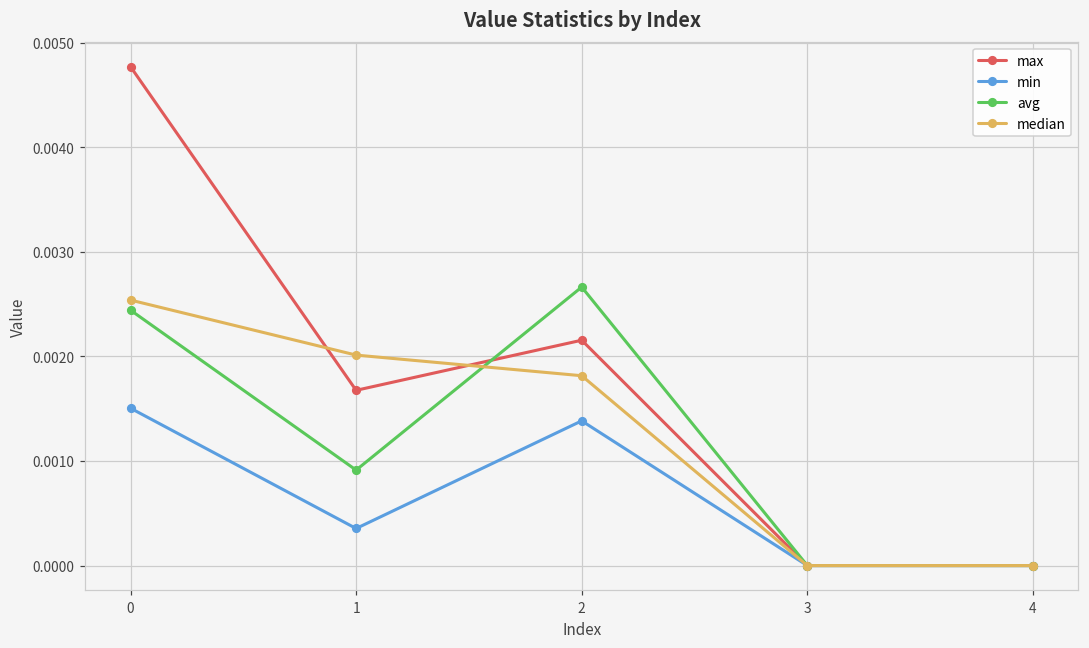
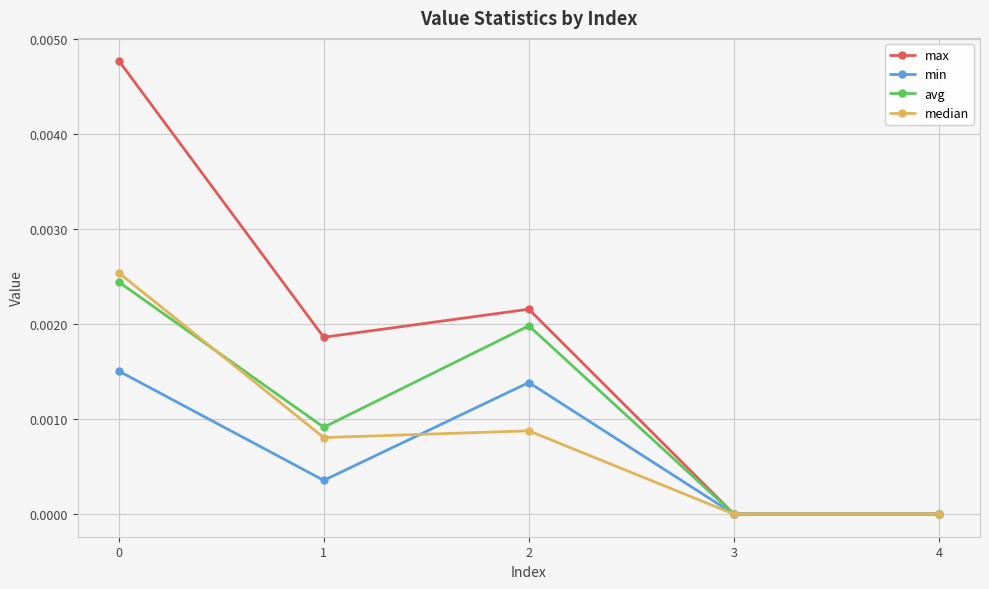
  {
    "max": {
      "0": 0.0048,
-     "1": 0.0017,
+     "1": 0.0019,
      "2": 0.0022
    },
    "min": {
      "0": 0.0015,
      "1": 0.0004,
      "2": 0.0014
    },
    "avg": {
      "0": 0.0024,
      "1": 0.0009,
-     "2": 0.0027
+     "2": 0.0020
    },
    "median": {
      "0": 0.0025,
-     "1": 0.0020,
-     "2": 0.0018
+     "1": 0.0008,
+     "2": 0.0009
    }
  }
